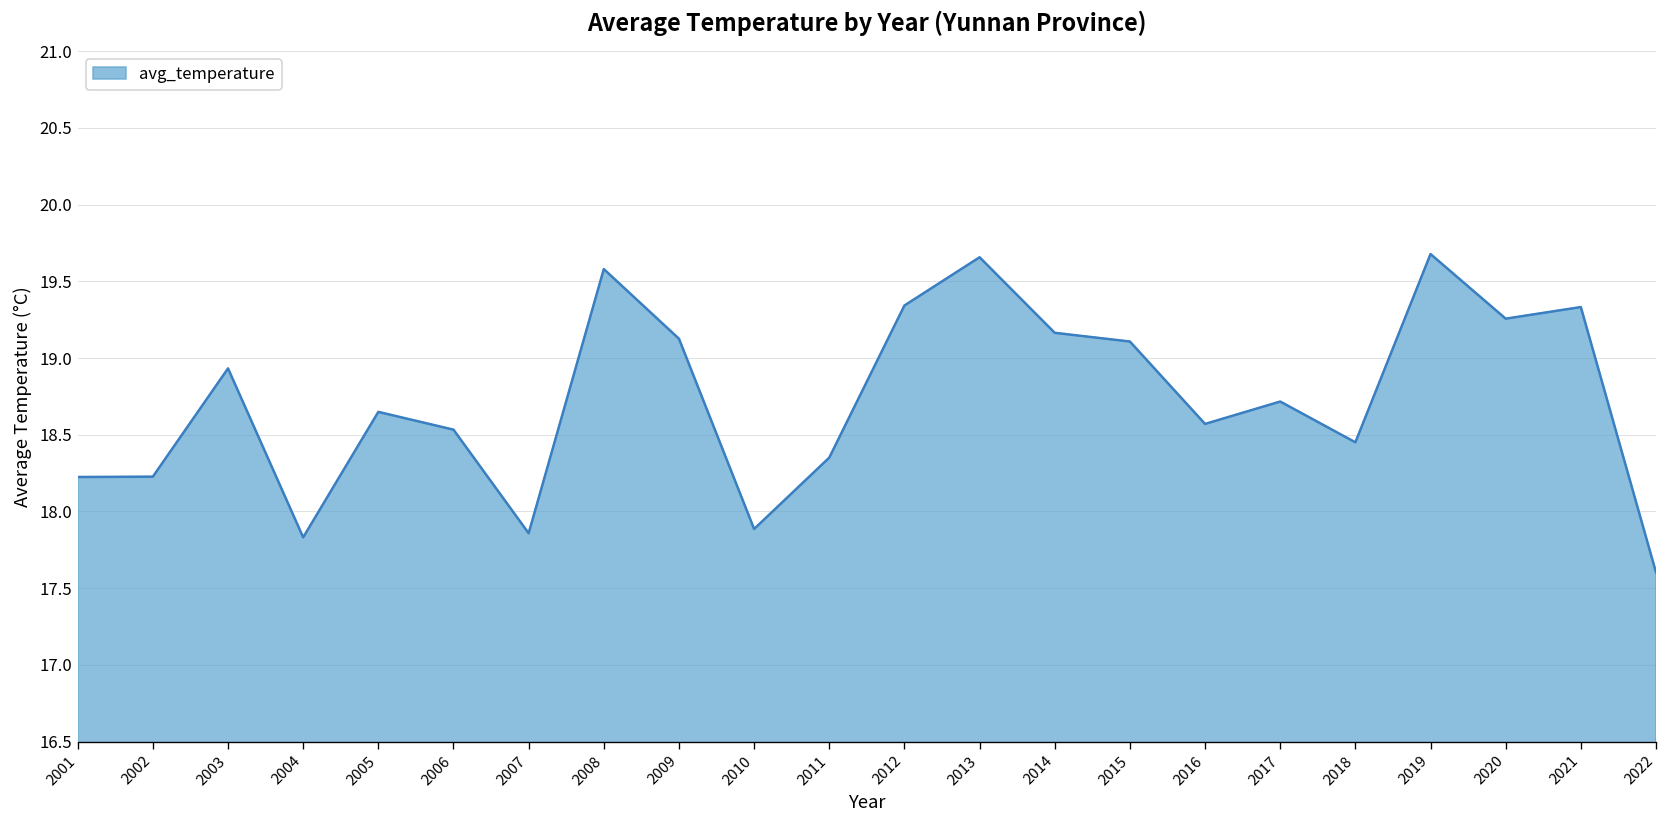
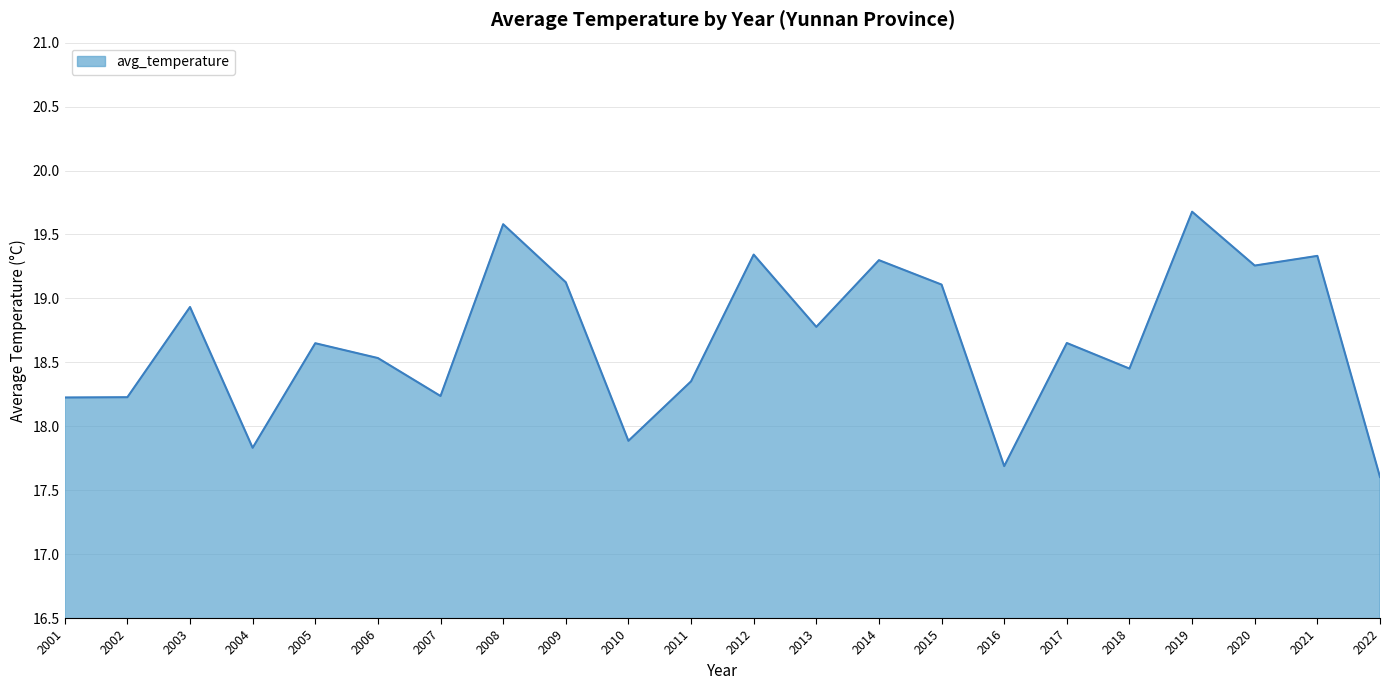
  {
    "2001": 18.22,
    "2002": 18.23,
    "2003": 18.93,
    "2004": 17.83,
    "2005": 18.65,
    "2006": 18.53,
-   "2007": 17.86,
+   "2007": 18.24,
    "2008": 19.58,
    "2009": 19.13,
    "2010": 17.89,
    "2011": 18.35,
    "2012": 19.34,
-   "2013": 19.66,
-   "2014": 19.16,
+   "2013": 18.78,
+   "2014": 19.30,
    "2015": 19.11,
-   "2016": 18.57,
-   "2017": 18.72,
+   "2016": 17.69,
+   "2017": 18.65,
    "2018": 18.45,
    "2019": 19.68,
    "2020": 19.26,
    "2021": 19.33,
    "2022": 17.60
  }
